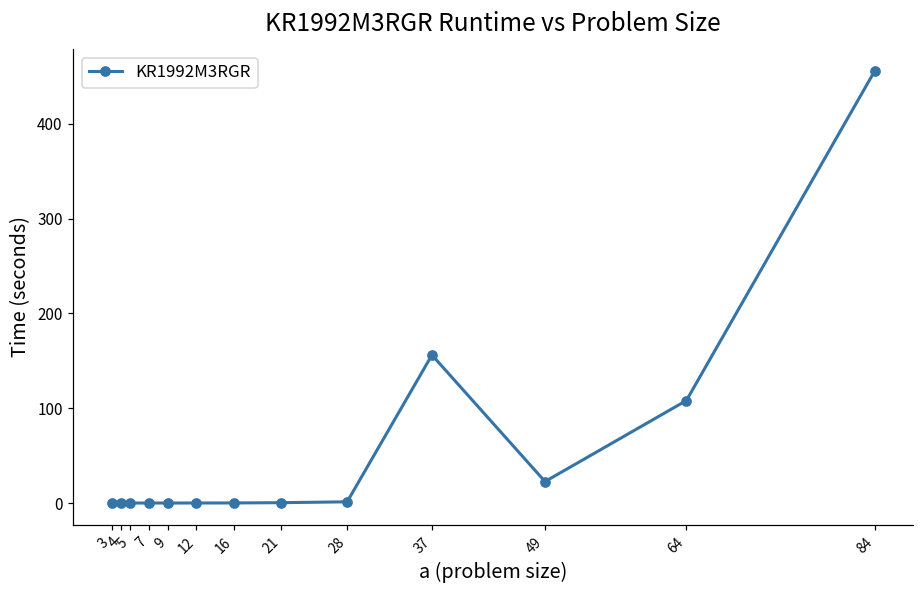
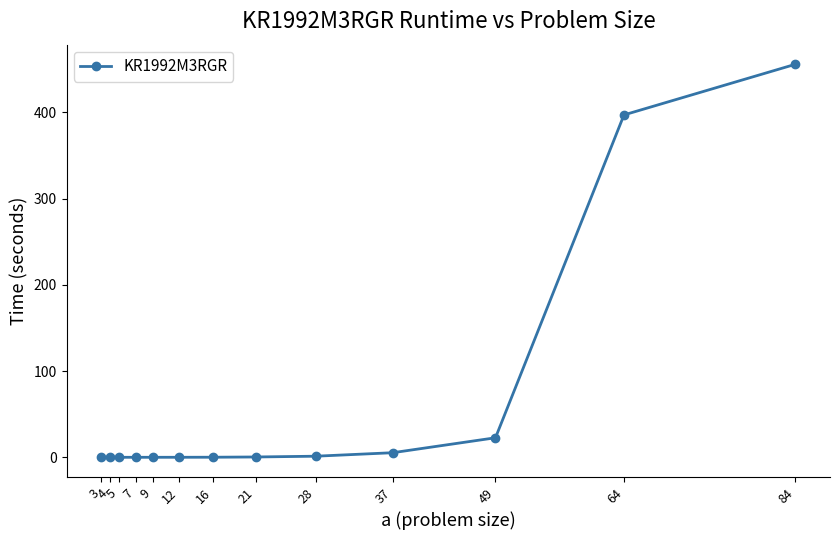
  {
    "3": 0,
    "4": 0,
    "5": 0,
    "7": 0,
    "9": 0,
    "12": 0,
    "16": 0,
    "21": 0,
    "28": 0,
-   "37": 160,
+   "37": 10,
    "49": 20,
-   "64": 110,
+   "64": 400,
    "84": 460
  }
